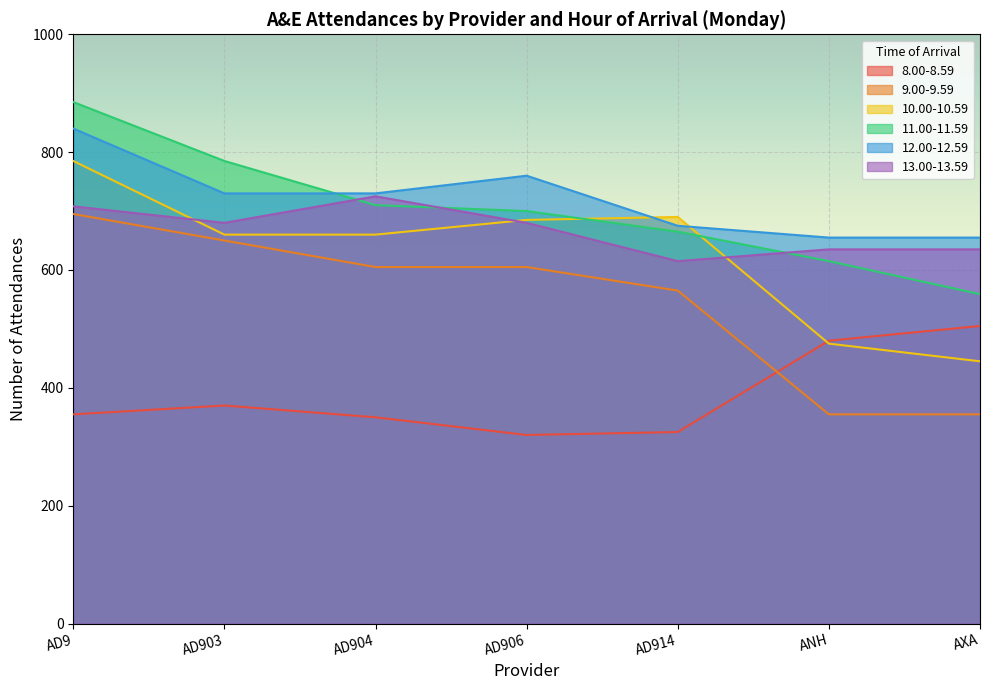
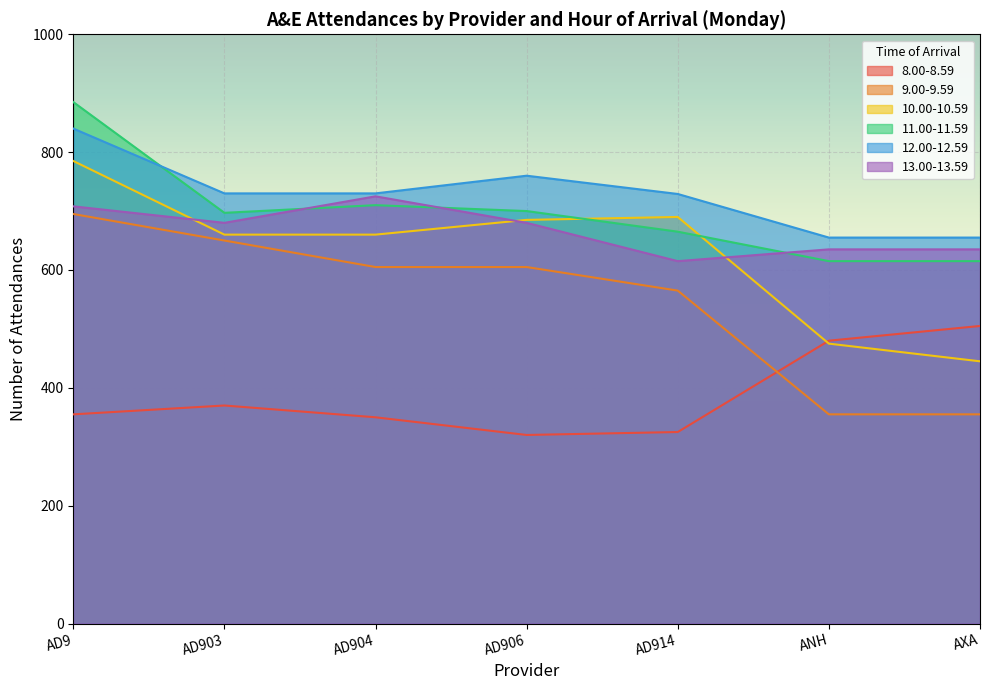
  {
    "10.00-10.59": {
      "AD9": 790,
      "AD903": 660,
      "AD904": 660,
      "AD906": 690,
      "AD914": 690,
      "ANH": 480,
      "AXA": 450
    },
    "11.00-11.59": {
      "AD9": 890,
-     "AD903": 790,
+     "AD903": 700,
      "AD904": 710,
      "AD906": 700,
      "AD914": 670,
      "ANH": 620,
-     "AXA": 560
+     "AXA": 620
    },
    "12.00-12.59": {
      "AD9": 840,
      "AD903": 730,
      "AD904": 730,
      "AD906": 760,
-     "AD914": 680,
+     "AD914": 730,
      "ANH": 660,
      "AXA": 660
    },
    "13.00-13.59": {
      "AD9": 710,
      "AD903": 680,
      "AD904": 730,
      "AD906": 680,
      "AD914": 620,
      "ANH": 640,
      "AXA": 640
    }
  }
